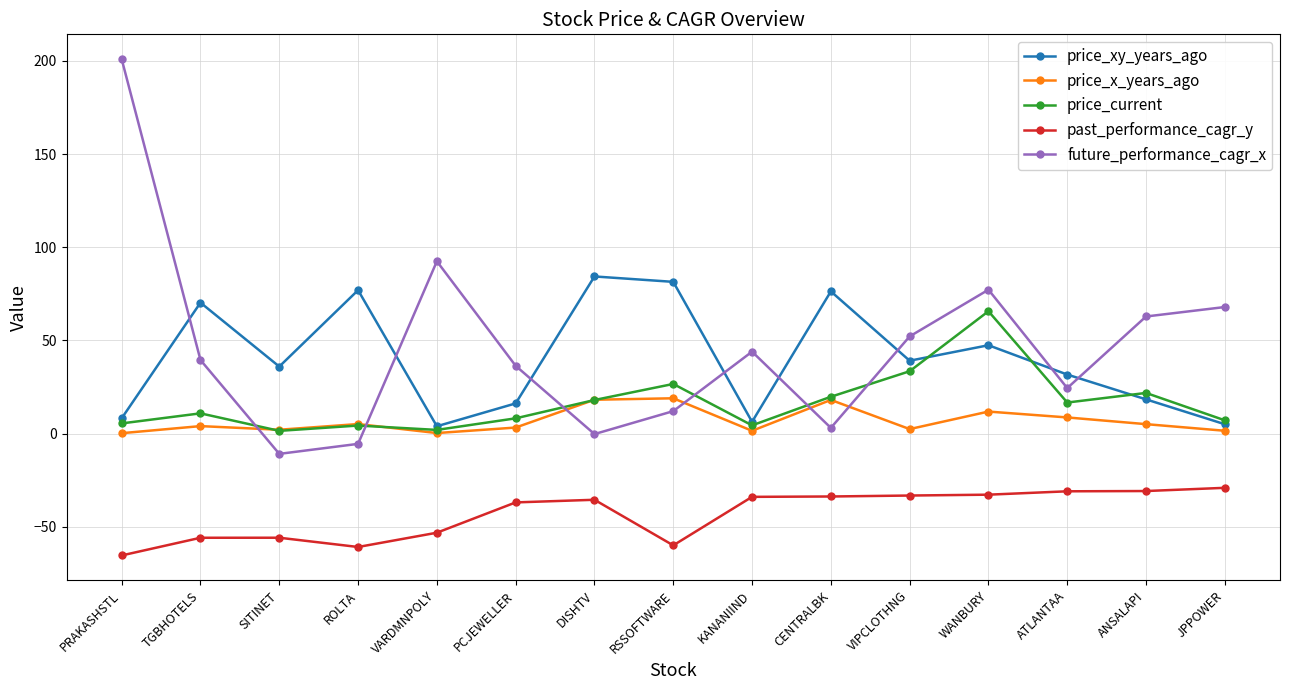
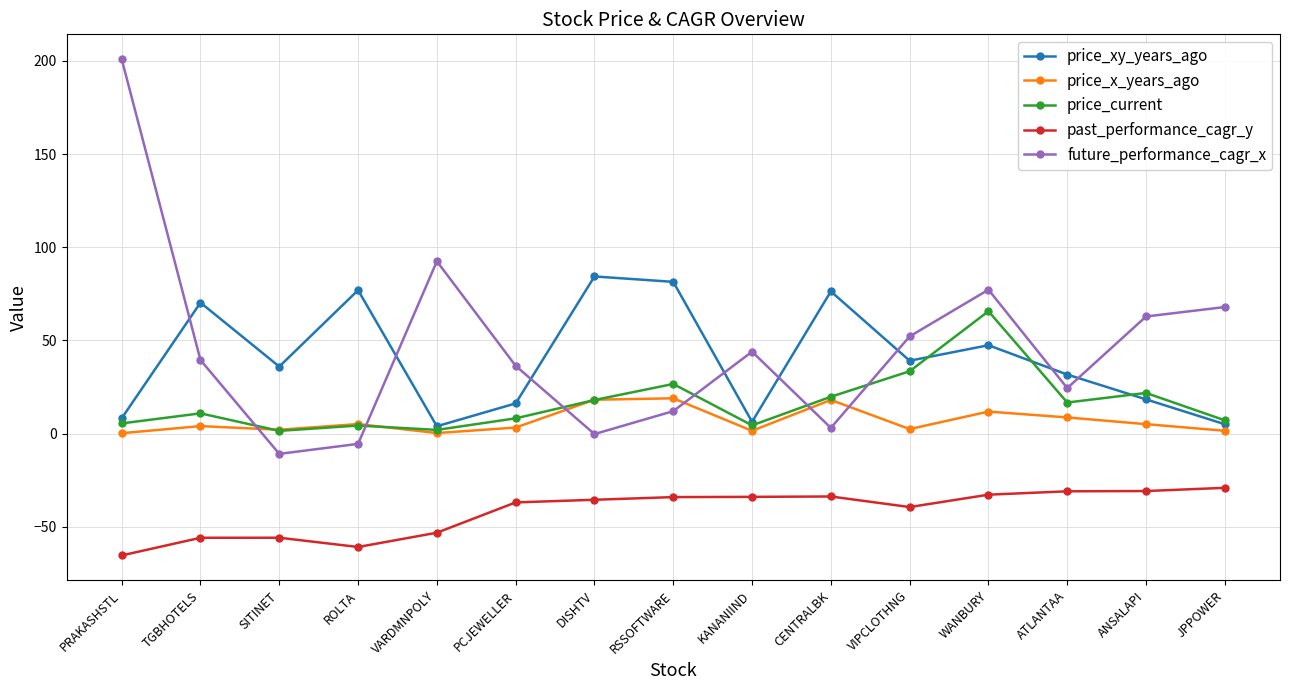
  {
    "price_xy_years_ago": {
      "PRAKASHSTL": 8,
      "TGBHOTELS": 70,
      "SITINET": 36,
      "ROLTA": 77,
      "VARDMNPOLY": 4,
      "PCJEWELLER": 16,
      "DISHTV": 84,
      "RSSOFTWARE": 81,
      "KANANIIND": 6,
      "CENTRALBK": 76,
      "VIPCLOTHNG": 39,
      "WANBURY": 47,
      "ATLANTAA": 32,
      "ANSALAPI": 18,
      "JPPOWER": 5
    },
    "price_x_years_ago": {
      "PRAKASHSTL": 0,
      "TGBHOTELS": 4,
      "VARDMNPOLY": 0,
      "PCJEWELLER": 3,
      "RSSOFTWARE": 19,
      "KANANIIND": 1,
      "CENTRALBK": 18,
      "VIPCLOTHNG": 2,
      "WANBURY": 12,
      "ATLANTAA": 9,
      "ANSALAPI": 5,
      "JPPOWER": 2
    },
    "price_current": {
      "PRAKASHSTL": 5,
      "TGBHOTELS": 11,
      "VARDMNPOLY": 2,
      "PCJEWELLER": 8,
      "RSSOFTWARE": 27,
      "KANANIIND": 4,
      "CENTRALBK": 20,
      "VIPCLOTHNG": 33,
      "WANBURY": 66,
      "ATLANTAA": 17,
      "ANSALAPI": 22,
      "JPPOWER": 7
    },
    "past_performance_cagr_y": {
      "PRAKASHSTL": -65,
      "TGBHOTELS": -56,
      "SITINET": -56,
      "ROLTA": -61,
      "VARDMNPOLY": -53,
      "PCJEWELLER": -37,
      "DISHTV": -36,
-     "RSSOFTWARE": -60,
+     "RSSOFTWARE": -34,
      "KANANIIND": -34,
      "CENTRALBK": -34,
-     "VIPCLOTHNG": -33,
+     "VIPCLOTHNG": -39,
      "WANBURY": -33,
      "ATLANTAA": -31,
      "ANSALAPI": -31,
      "JPPOWER": -29
    },
    "future_performance_cagr_x": {
      "PRAKASHSTL": 201,
      "TGBHOTELS": 39,
      "SITINET": -11,
      "ROLTA": -6,
      "VARDMNPOLY": 92,
      "PCJEWELLER": 36,
      "DISHTV": 0,
      "RSSOFTWARE": 12,
      "KANANIIND": 44,
      "CENTRALBK": 3,
      "VIPCLOTHNG": 52,
      "WANBURY": 77,
      "ATLANTAA": 24,
      "ANSALAPI": 63,
      "JPPOWER": 68
    }
  }
